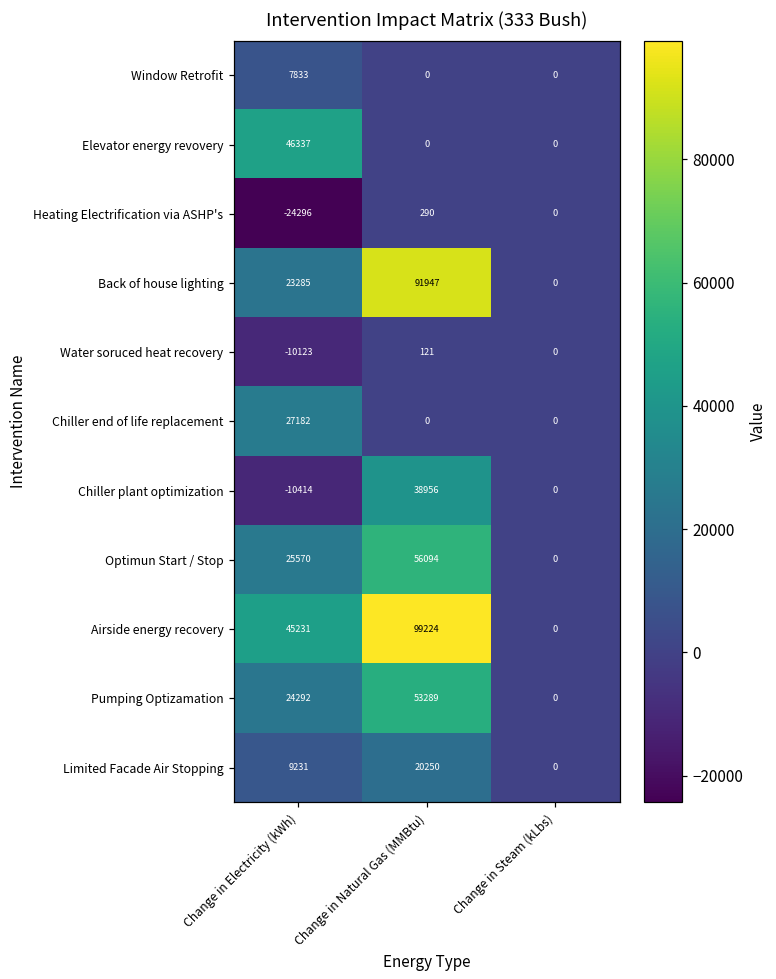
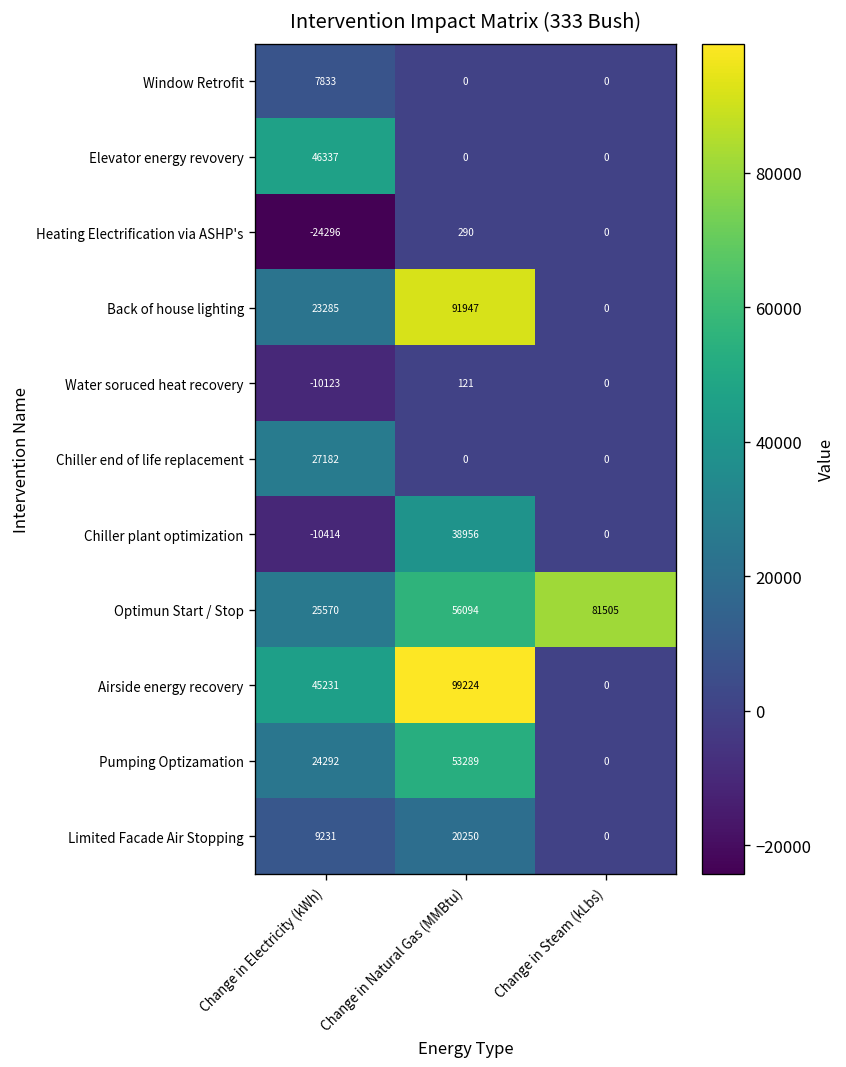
  {
    "Window Retrofit": {
      "Change in Electricity (kWh)": 7833,
      "Change in Natural Gas (MMBtu)": 0,
      "Change in Steam (kLbs)": 0
    },
    "Elevator energy revovery": {
      "Change in Electricity (kWh)": 46337,
      "Change in Natural Gas (MMBtu)": 0,
      "Change in Steam (kLbs)": 0
    },
    "Heating Electrification via ASHP's": {
      "Change in Electricity (kWh)": -24296,
      "Change in Natural Gas (MMBtu)": 290,
      "Change in Steam (kLbs)": 0
    },
    "Back of house lighting": {
      "Change in Electricity (kWh)": 23285,
      "Change in Natural Gas (MMBtu)": 91947,
      "Change in Steam (kLbs)": 0
    },
    "Water soruced heat recovery": {
      "Change in Electricity (kWh)": -10123,
      "Change in Natural Gas (MMBtu)": 121,
      "Change in Steam (kLbs)": 0
    },
    "Chiller end of life replacement": {
      "Change in Electricity (kWh)": 27182,
      "Change in Natural Gas (MMBtu)": 0,
      "Change in Steam (kLbs)": 0
    },
    "Chiller plant optimization": {
      "Change in Electricity (kWh)": -10414,
      "Change in Natural Gas (MMBtu)": 38956,
      "Change in Steam (kLbs)": 0
    },
    "Optimun Start / Stop": {
      "Change in Electricity (kWh)": 25570,
      "Change in Natural Gas (MMBtu)": 56094,
-     "Change in Steam (kLbs)": 0
+     "Change in Steam (kLbs)": 81505
    },
    "Airside energy recovery": {
      "Change in Electricity (kWh)": 45231,
      "Change in Natural Gas (MMBtu)": 99224,
      "Change in Steam (kLbs)": 0
    },
    "Pumping Optizamation": {
      "Change in Electricity (kWh)": 24292,
      "Change in Natural Gas (MMBtu)": 53289,
      "Change in Steam (kLbs)": 0
    },
    "Limited Facade Air Stopping": {
      "Change in Electricity (kWh)": 9231,
      "Change in Natural Gas (MMBtu)": 20250,
      "Change in Steam (kLbs)": 0
    }
  }
